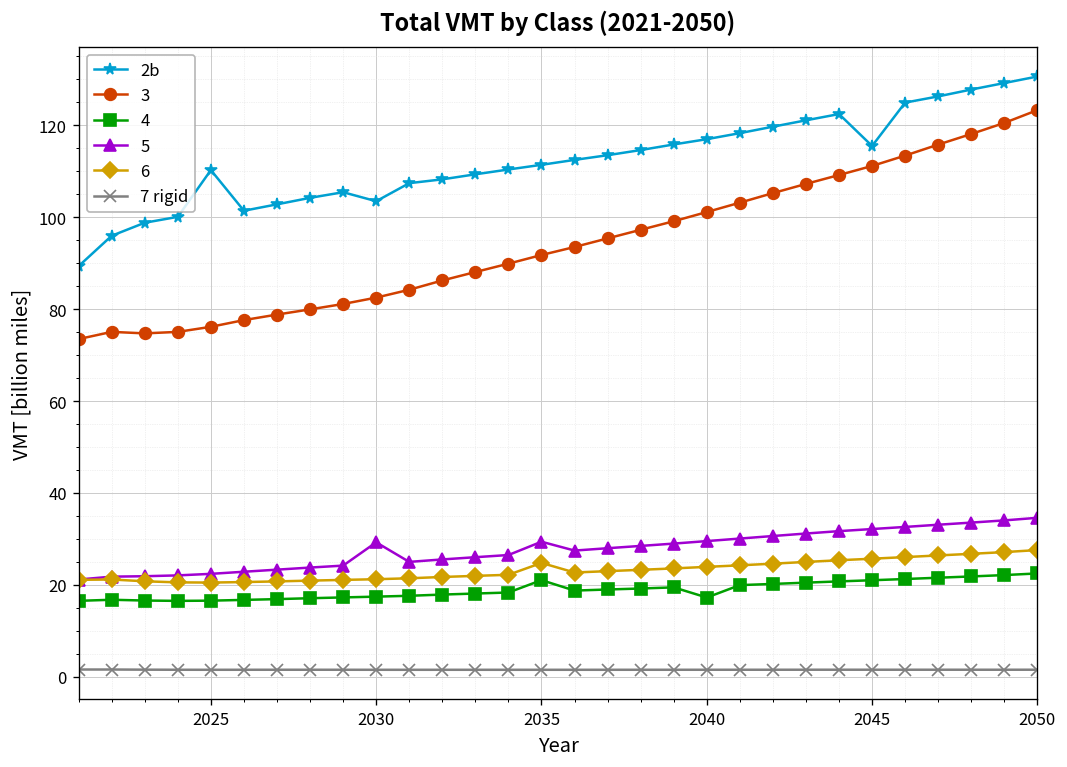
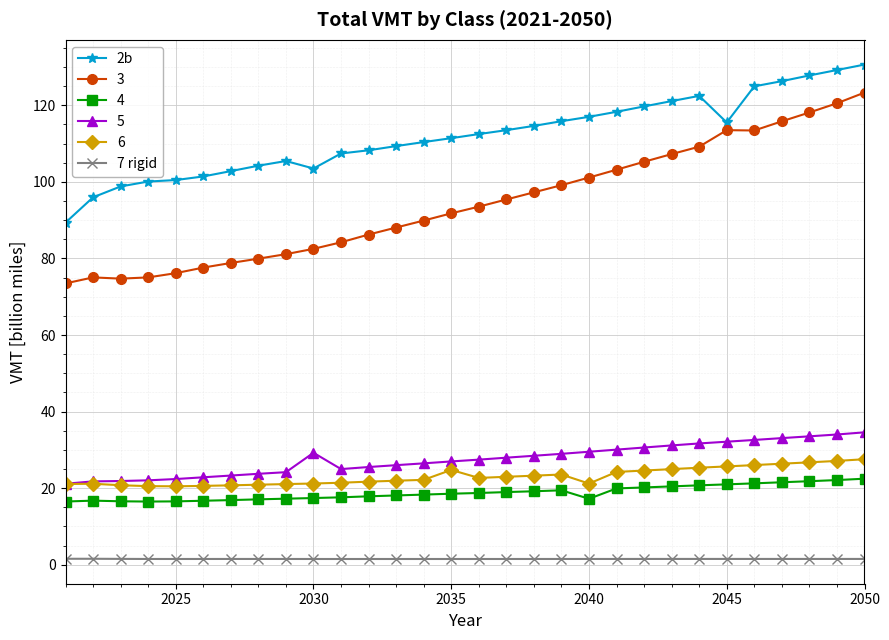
  {
    "2b": {
-     "2025": 110,
+     "2025": 100,
      "2030": 103,
      "2035": 111,
      "2040": 117,
      "2045": 116,
      "2050": 131
    },
    "3": {
      "2025": 76,
      "2030": 83,
      "2035": 92,
      "2040": 101,
-     "2045": 111,
+     "2045": 114,
      "2050": 123
    },
    "4": {
      "2025": 17,
      "2030": 17,
-     "2035": 21,
+     "2035": 19,
      "2040": 17,
      "2045": 21,
      "2050": 22
    },
    "5": {
      "2025": 22,
      "2030": 29,
-     "2035": 29,
+     "2035": 27,
      "2040": 30,
      "2045": 32,
      "2050": 35
    },
    "6": {
      "2025": 20,
      "2030": 21,
      "2035": 25,
-     "2040": 24,
+     "2040": 21,
      "2045": 26,
      "2050": 28
    },
    "7 rigid": {
      "2025": 2,
      "2030": 2,
      "2035": 2,
      "2040": 2,
      "2045": 2,
      "2050": 2
    }
  }
